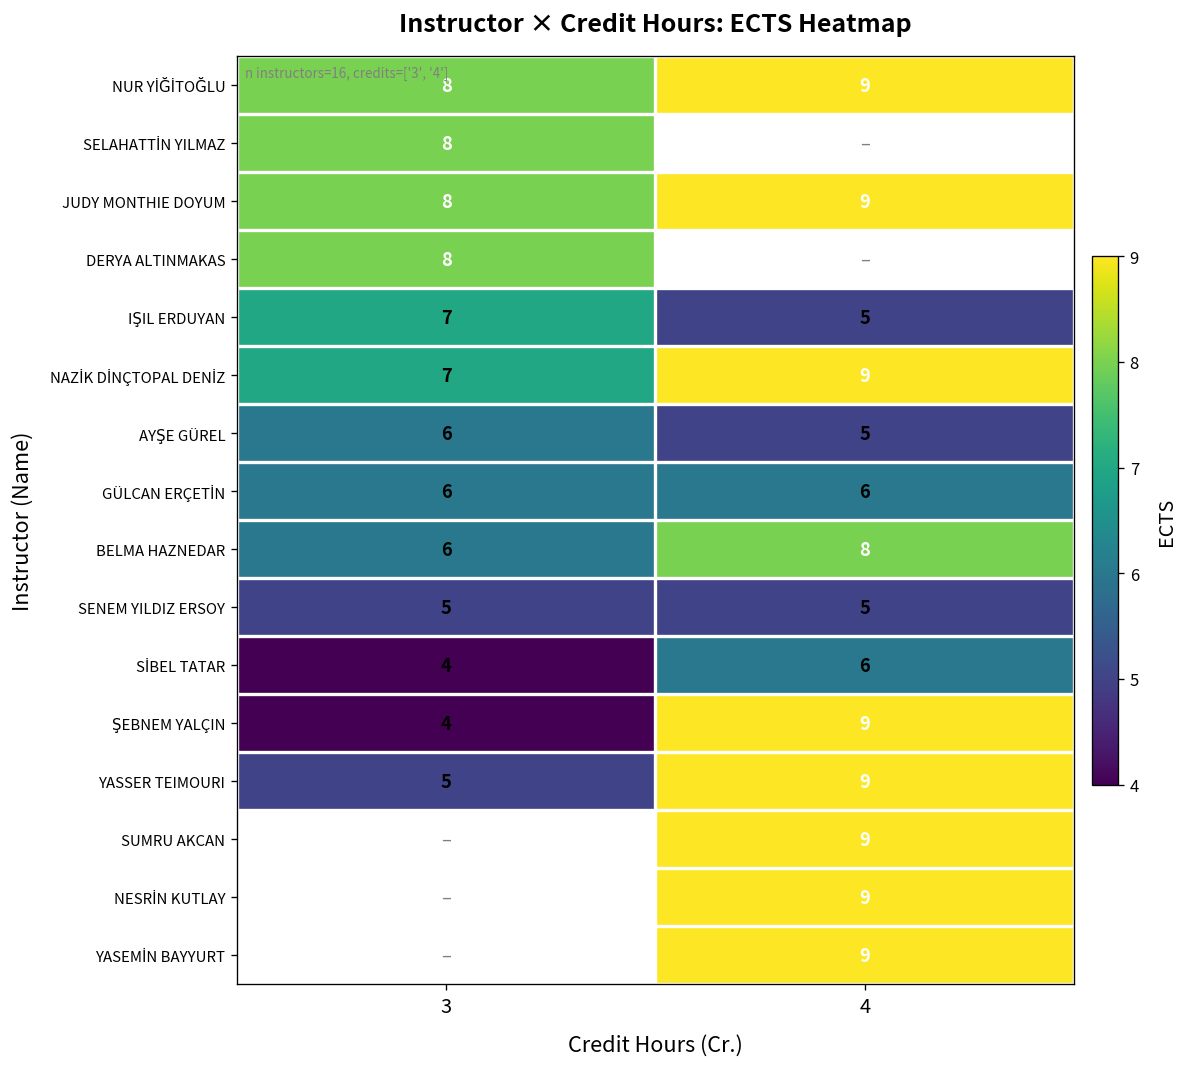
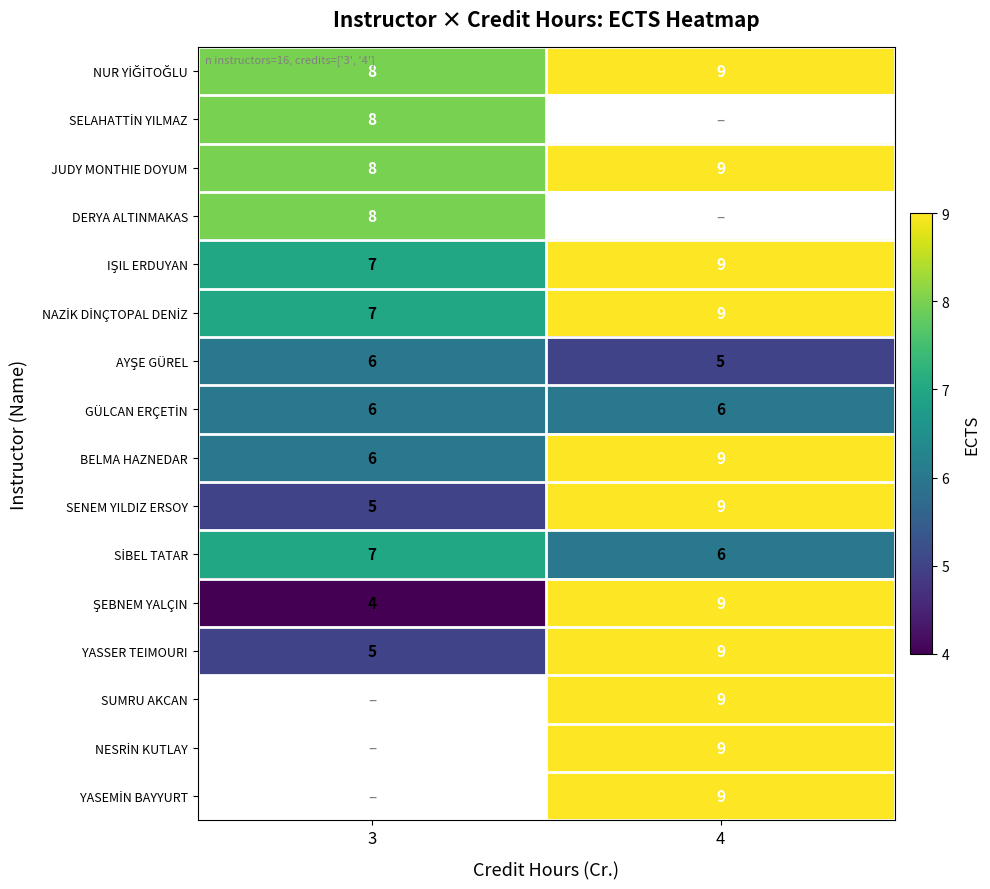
  {
    "NUR YİĞİTOĞLU": {
      "4": 9
    },
    "SELAHATTİN YILMAZ": {
      "3": 8
    },
    "JUDY MONTHIE DOYUM": {
      "3": 8,
      "4": 9
    },
    "DERYA ALTINMAKAS": {
      "3": 8
    },
    "IŞIL ERDUYAN": {
      "3": 7,
-     "4": 5
+     "4": 9
    },
    "NAZİK DİNÇTOPAL DENİZ": {
      "3": 7,
      "4": 9
    },
    "AYŞE GÜREL": {
      "3": 6,
      "4": 5
    },
    "GÜLCAN ERÇETİN": {
      "3": 6,
      "4": 6
    },
    "BELMA HAZNEDAR": {
      "3": 6,
-     "4": 8
+     "4": 9
    },
    "SENEM YILDIZ ERSOY": {
      "3": 5,
-     "4": 5
+     "4": 9
    },
    "SİBEL TATAR": {
-     "3": 4,
+     "3": 7,
      "4": 6
    },
    "ŞEBNEM YALÇIN": {
      "3": 4,
      "4": 9
    },
    "YASSER TEIMOURI": {
      "3": 5,
      "4": 9
    },
    "SUMRU AKCAN": {
      "4": 9
    },
    "NESRİN KUTLAY": {
      "4": 9
    },
    "YASEMİN BAYYURT": {
      "4": 9
    }
  }
